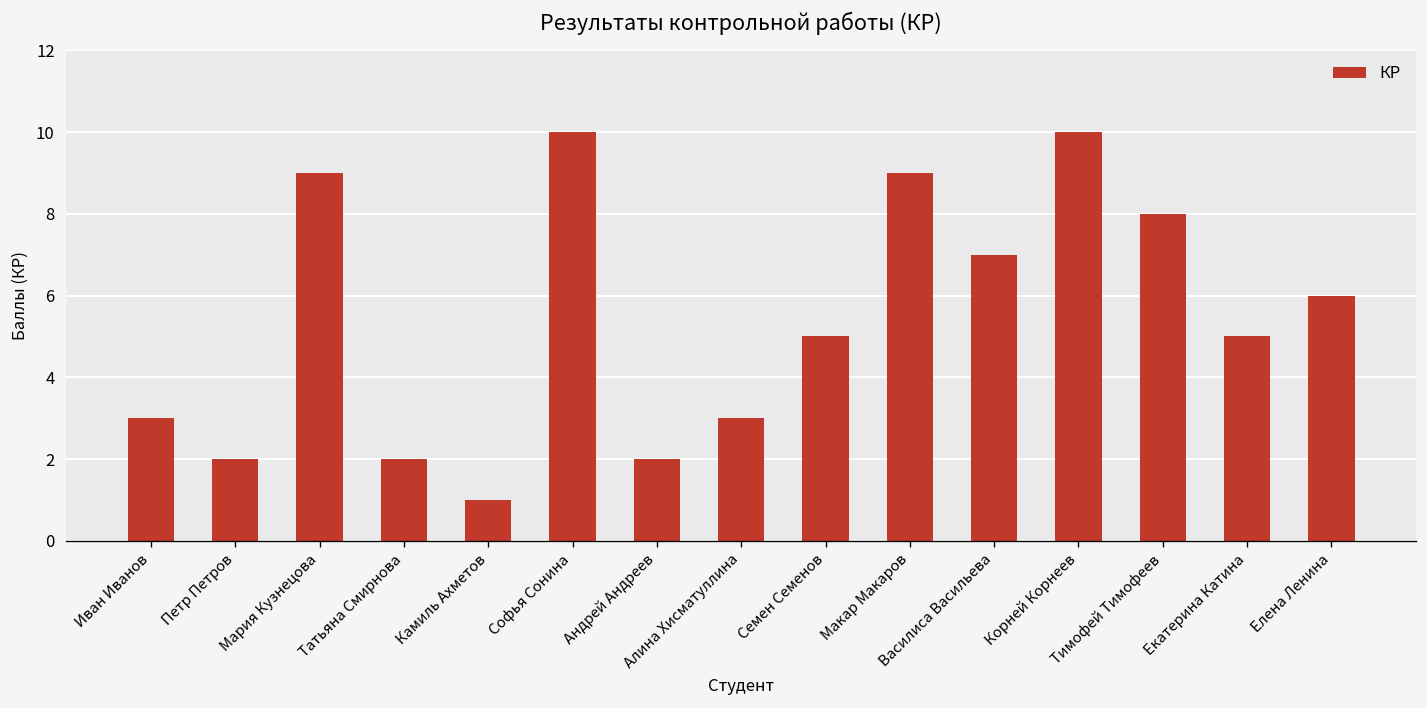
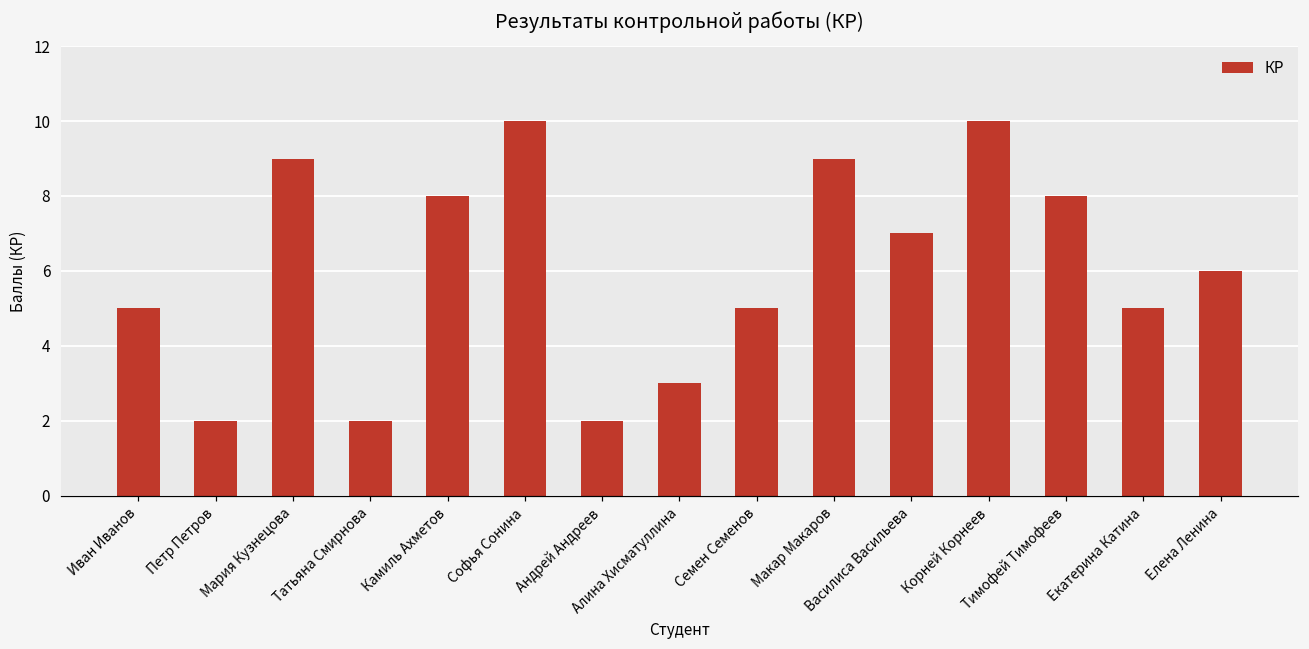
  {
-   "Иван Иванов": 3,
+   "Иван Иванов": 5,
    "Петр Петров": 2,
    "Мария Кузнецова": 9,
    "Татьяна Смирнова": 2,
-   "Камиль Ахметов": 1,
+   "Камиль Ахметов": 8,
    "Софья Сонина": 10,
    "Андрей Андреев": 2,
    "Алина Хисматуллина": 3,
    "Семен Семенов": 5,
    "Макар Макаров": 9,
    "Василиса Васильева": 7,
    "Корней Корнеев": 10,
    "Тимофей Тимофеев": 8,
    "Екатерина Катина": 5,
    "Елена Ленина": 6
  }
